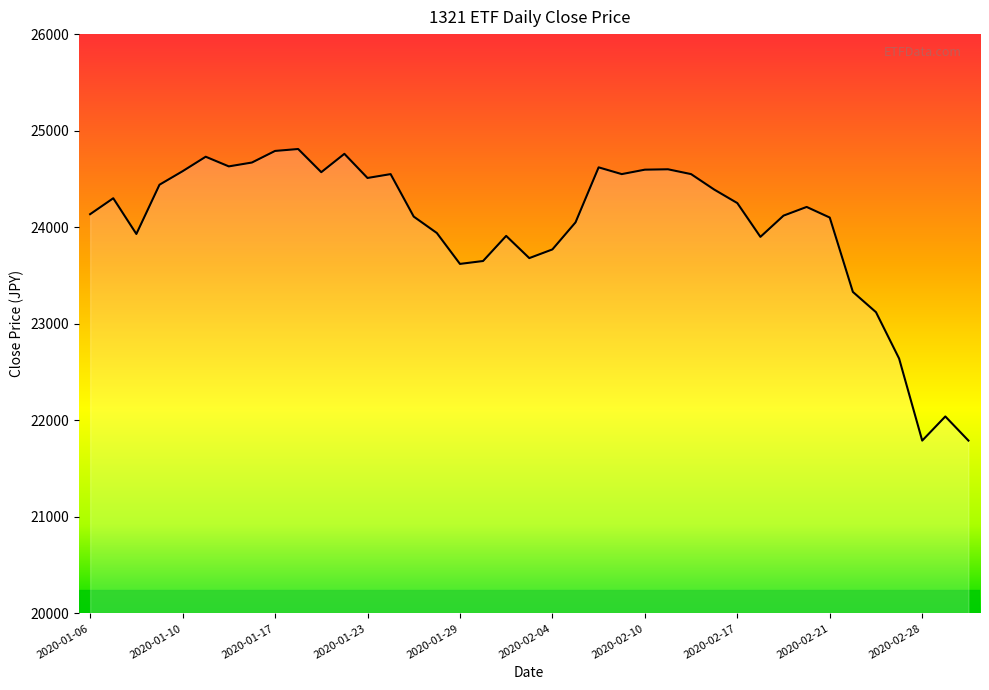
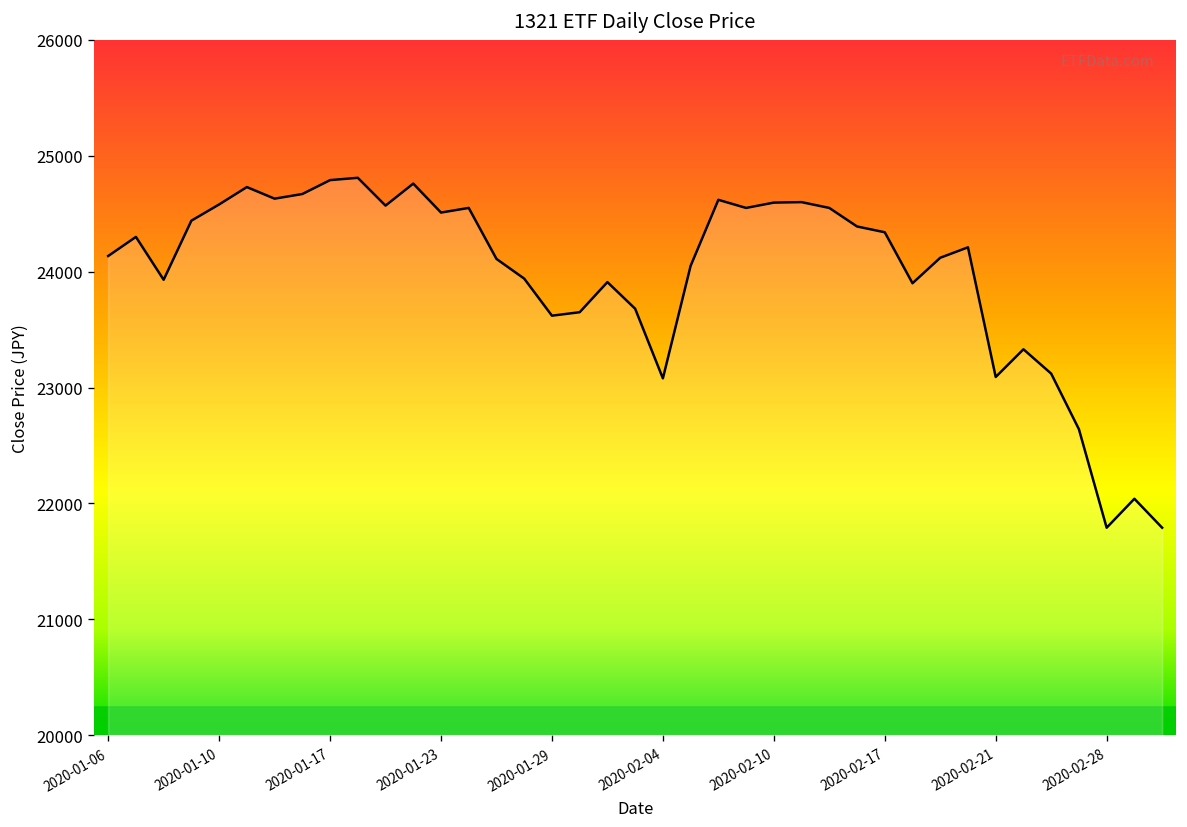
  {
    "2020-01-06": 24100,
    "2020-01-10": 24600,
    "2020-01-17": 24800,
    "2020-01-23": 24500,
    "2020-01-29": 23600,
-   "2020-02-04": 23800,
+   "2020-02-04": 23100,
    "2020-02-10": 24600,
-   "2020-02-17": 24250,
-   "2020-02-21": 24100,
+   "2020-02-17": 24340,
+   "2020-02-21": 23100,
    "2020-02-28": 21800
  }
